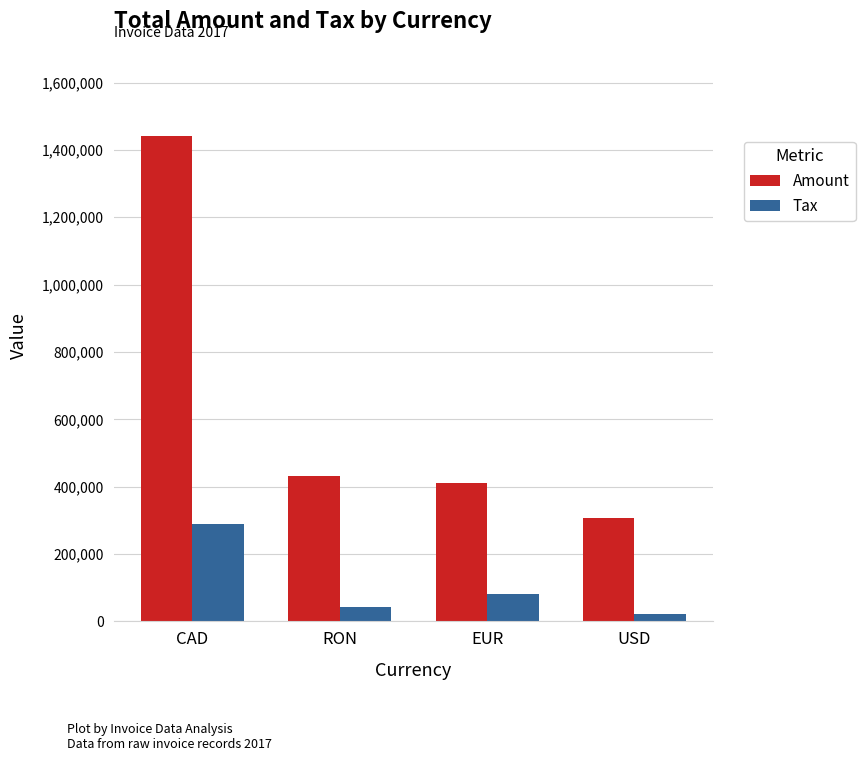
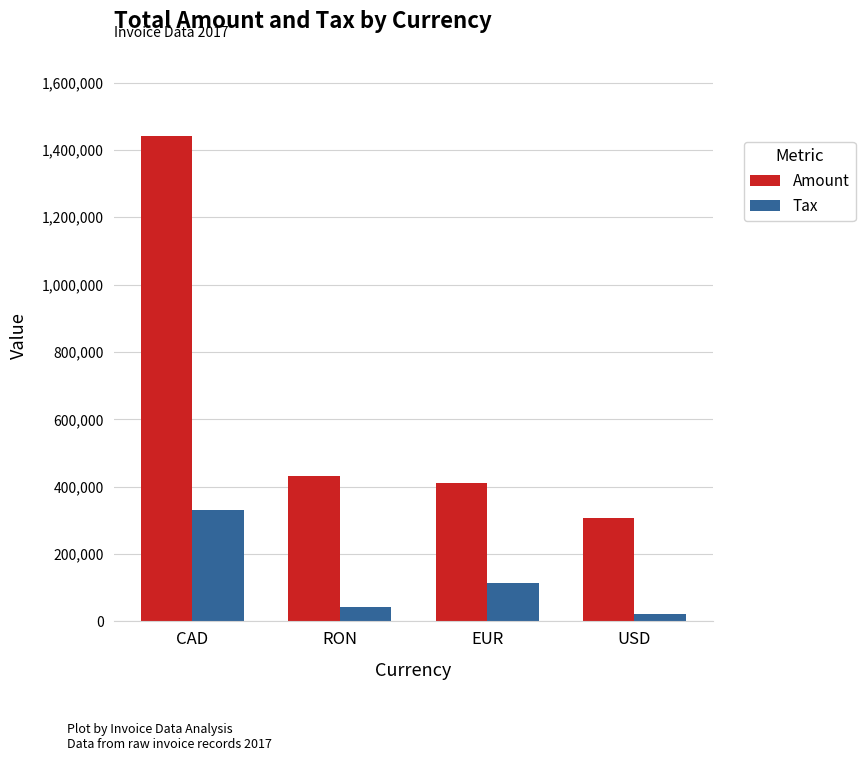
  {
    "Amount": {
      "CAD": "1,440,000",
      "RON": "430,000",
      "EUR": "410,000",
      "USD": "310,000"
    },
    "Tax": {
-     "CAD": "290,000",
+     "CAD": "330,000",
      "RON": "40,000",
-     "EUR": "80,000",
+     "EUR": "110,000",
      "USD": "20,000"
    }
  }
